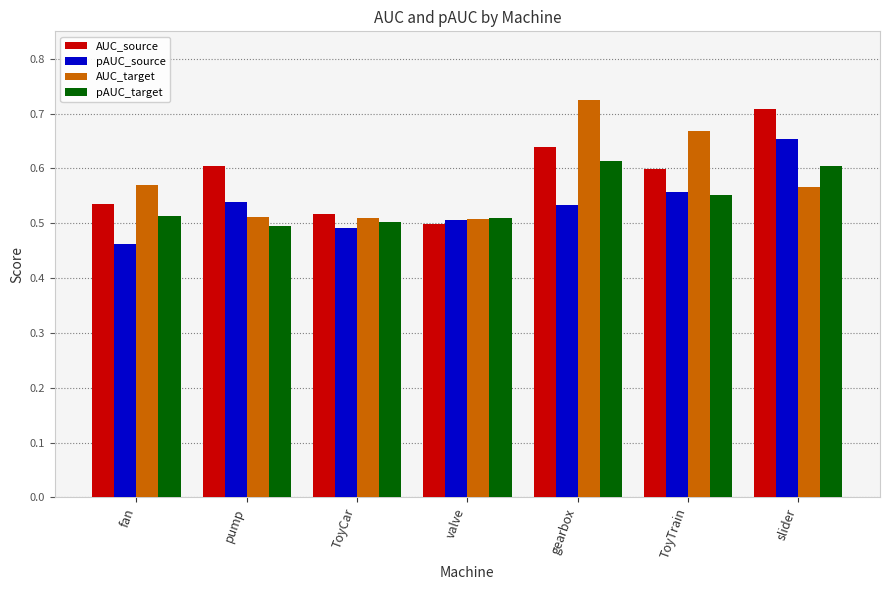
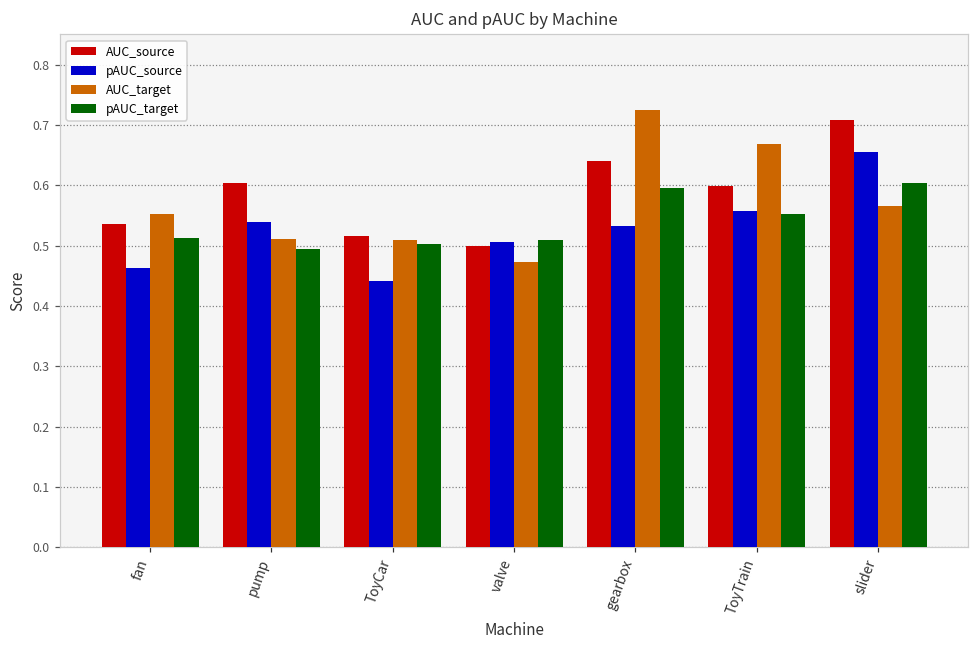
  {
    "AUC_source": {
      "fan": 0.54,
      "pump": 0.60,
      "ToyCar": 0.52,
      "valve": 0.50,
      "gearbox": 0.64,
      "ToyTrain": 0.60,
      "slider": 0.71
    },
    "pAUC_source": {
      "fan": 0.46,
      "pump": 0.54,
-     "ToyCar": 0.49,
+     "ToyCar": 0.44,
      "valve": 0.51,
      "gearbox": 0.53,
      "ToyTrain": 0.56,
      "slider": 0.65
    },
    "AUC_target": {
-     "fan": 0.57,
+     "fan": 0.55,
      "pump": 0.51,
      "ToyCar": 0.51,
-     "valve": 0.51,
+     "valve": 0.47,
      "gearbox": 0.73,
      "ToyTrain": 0.67,
      "slider": 0.57
    },
    "pAUC_target": {
      "fan": 0.51,
      "pump": 0.49,
      "ToyCar": 0.50,
      "valve": 0.51,
-     "gearbox": 0.61,
+     "gearbox": 0.59,
      "ToyTrain": 0.55,
      "slider": 0.60
    }
  }
